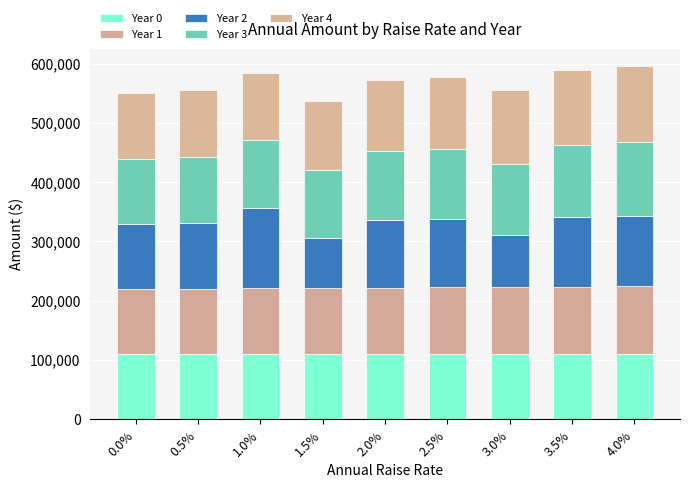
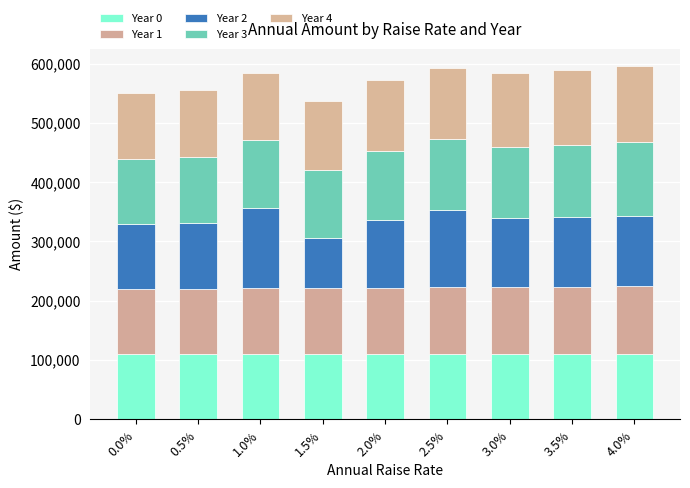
  {
    "Year 2": {
      "0.0%": "110,000",
      "0.5%": "110,000",
      "1.0%": "140,000",
      "1.5%": "80,000",
      "2.0%": "110,000",
-     "2.5%": "120,000",
-     "3.0%": "90,000",
+     "2.5%": "130,000",
+     "3.0%": "120,000",
      "3.5%": "120,000",
      "4.0%": "120,000"
    }
  }
